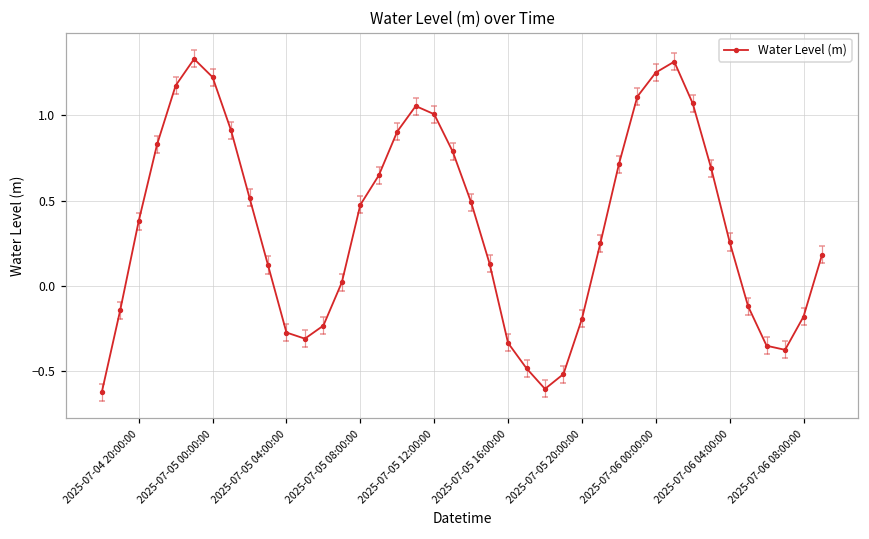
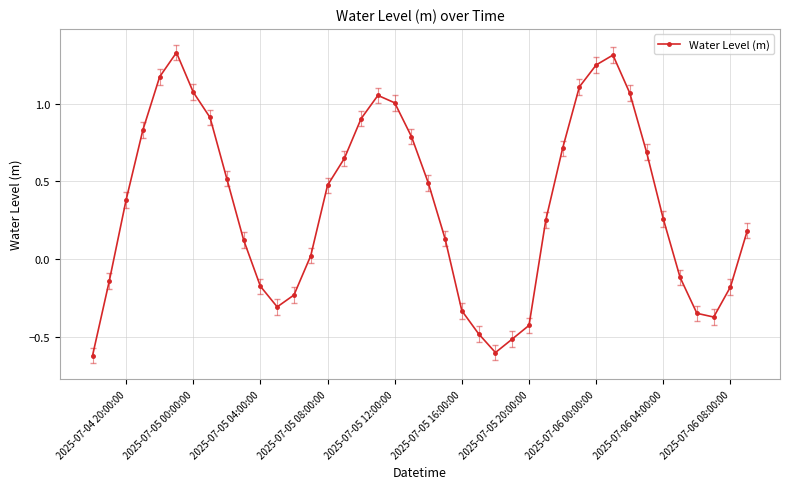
  {
    "Water Level (m)": {
      "2025-07-04 20:00:00": 0.38,
-     "2025-07-05 00:00:00": 1.22,
-     "2025-07-05 04:00:00": -0.27,
+     "2025-07-05 00:00:00": 1.07,
+     "2025-07-05 04:00:00": -0.18,
      "2025-07-05 08:00:00": 0.47,
      "2025-07-05 12:00:00": 1.01,
      "2025-07-05 16:00:00": -0.33,
-     "2025-07-05 20:00:00": -0.19,
+     "2025-07-05 20:00:00": -0.43,
      "2025-07-06 00:00:00": 1.25,
      "2025-07-06 04:00:00": 0.26,
      "2025-07-06 08:00:00": -0.18
    }
  }
